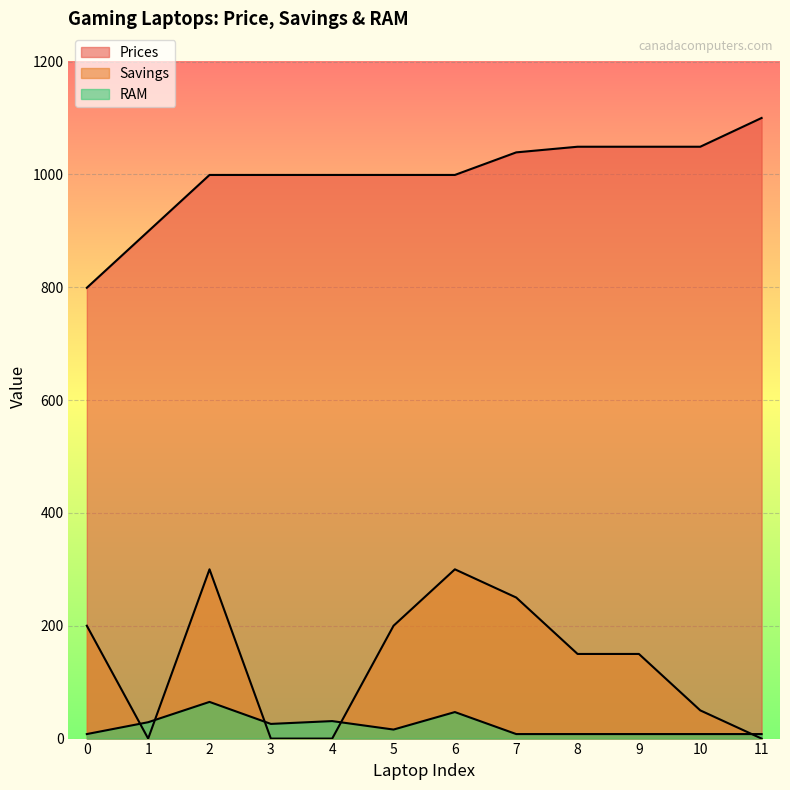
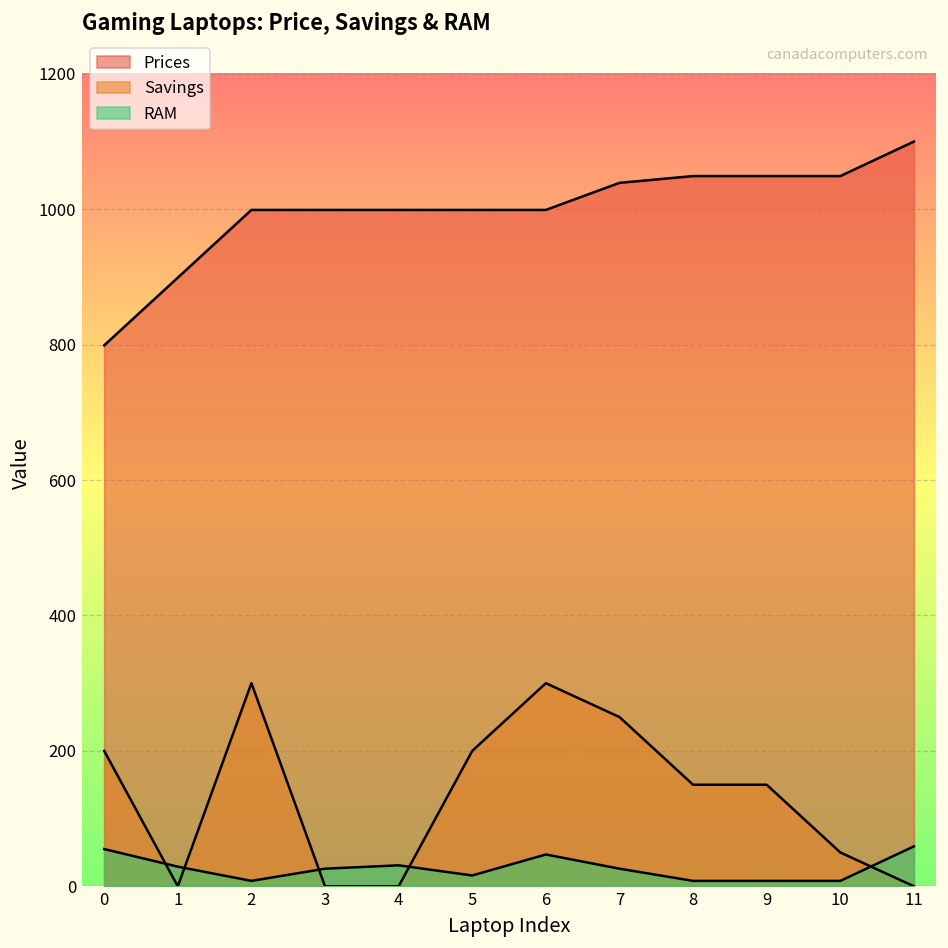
  {
    "RAM": {
-     "0": 10,
+     "0": 60,
      "1": 30,
-     "2": 70,
+     "2": 10,
      "3": 30,
      "4": 30,
      "5": 20,
      "6": 50,
-     "7": 10,
+     "7": 30,
      "8": 10,
      "9": 10,
      "10": 10,
-     "11": 10
+     "11": 60
    }
  }
